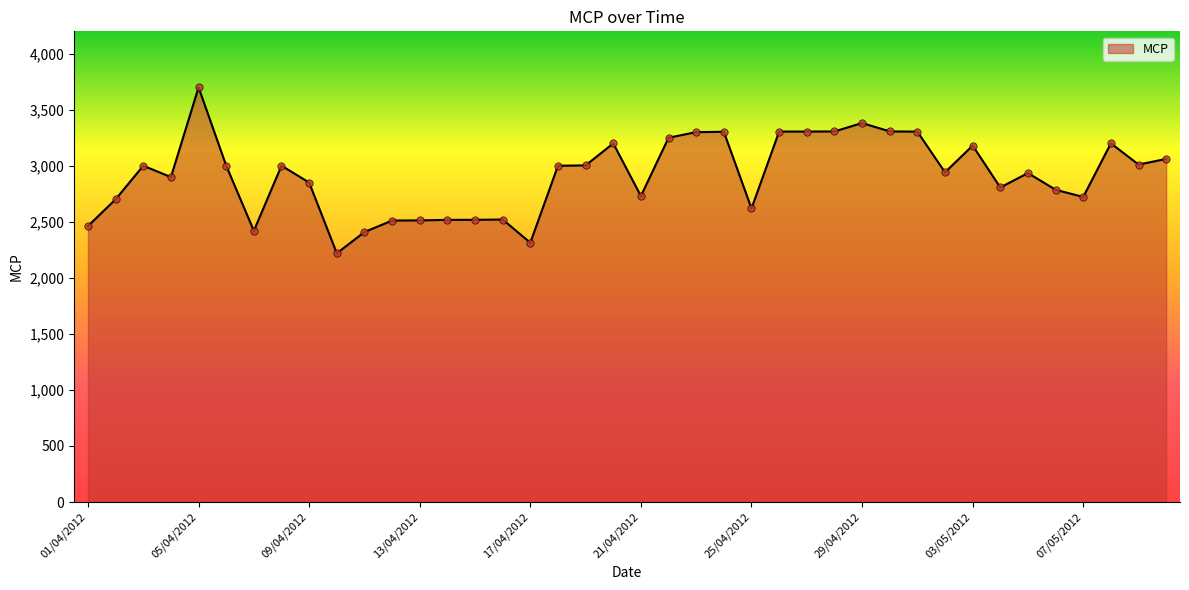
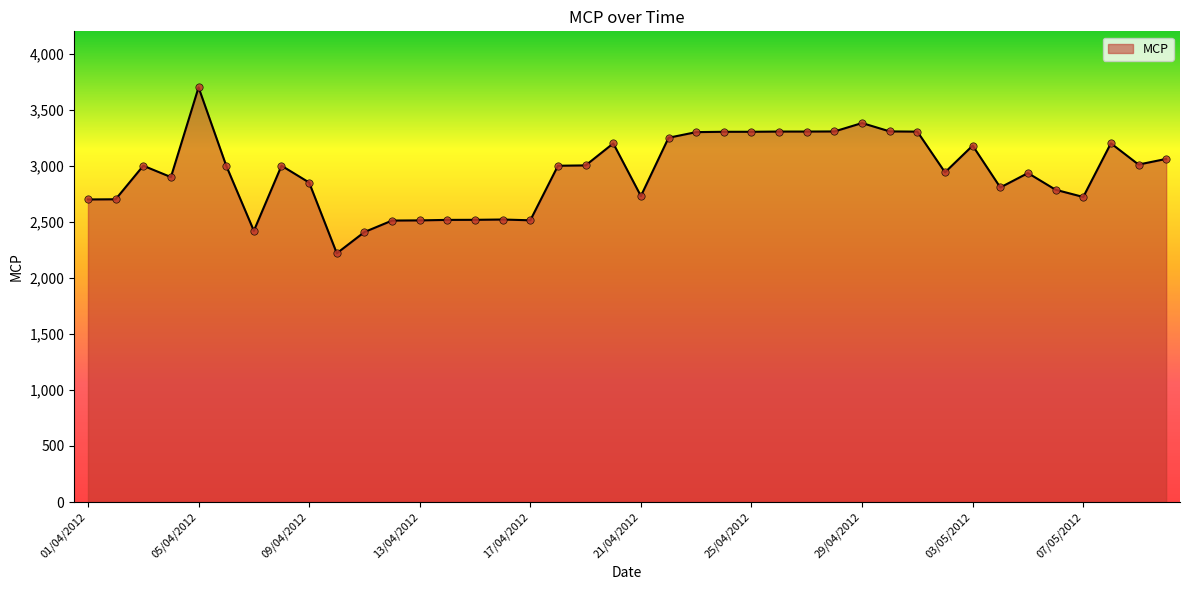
  {
-   "01/04/2012": "2,460",
+   "01/04/2012": "2,700",
    "05/04/2012": "3,700",
    "09/04/2012": "2,850",
    "13/04/2012": "2,510",
-   "17/04/2012": "2,310",
+   "17/04/2012": "2,510",
    "21/04/2012": "2,730",
-   "25/04/2012": "2,620",
+   "25/04/2012": "3,300",
    "29/04/2012": "3,380",
    "03/05/2012": "3,180",
    "07/05/2012": "2,720"
  }
